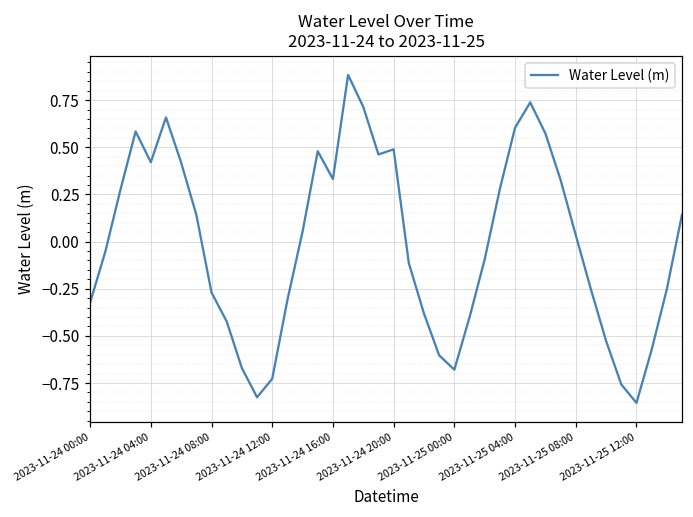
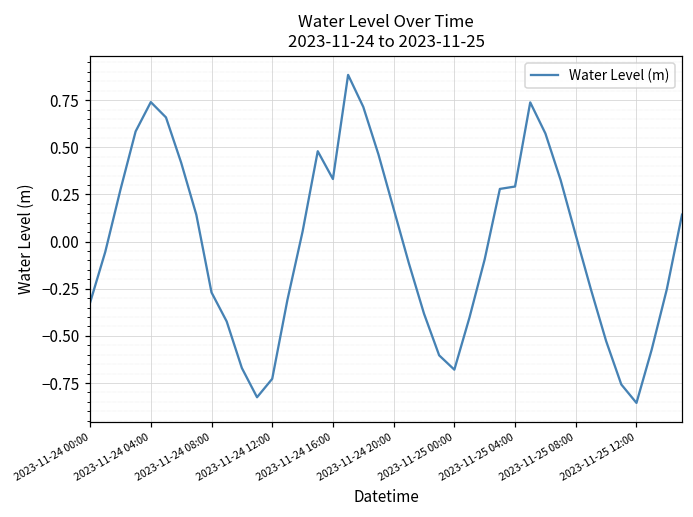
  {
    "2023-11-24 00:00": -0.32,
-   "2023-11-24 04:00": 0.42,
+   "2023-11-24 04:00": 0.74,
    "2023-11-24 08:00": -0.27,
    "2023-11-24 12:00": -0.73,
    "2023-11-24 16:00": 0.33,
-   "2023-11-24 20:00": 0.49,
+   "2023-11-24 20:00": 0.17,
    "2023-11-25 00:00": -0.68,
-   "2023-11-25 04:00": 0.60,
+   "2023-11-25 04:00": 0.29,
    "2023-11-25 08:00": 0.03,
    "2023-11-25 12:00": -0.86
  }
